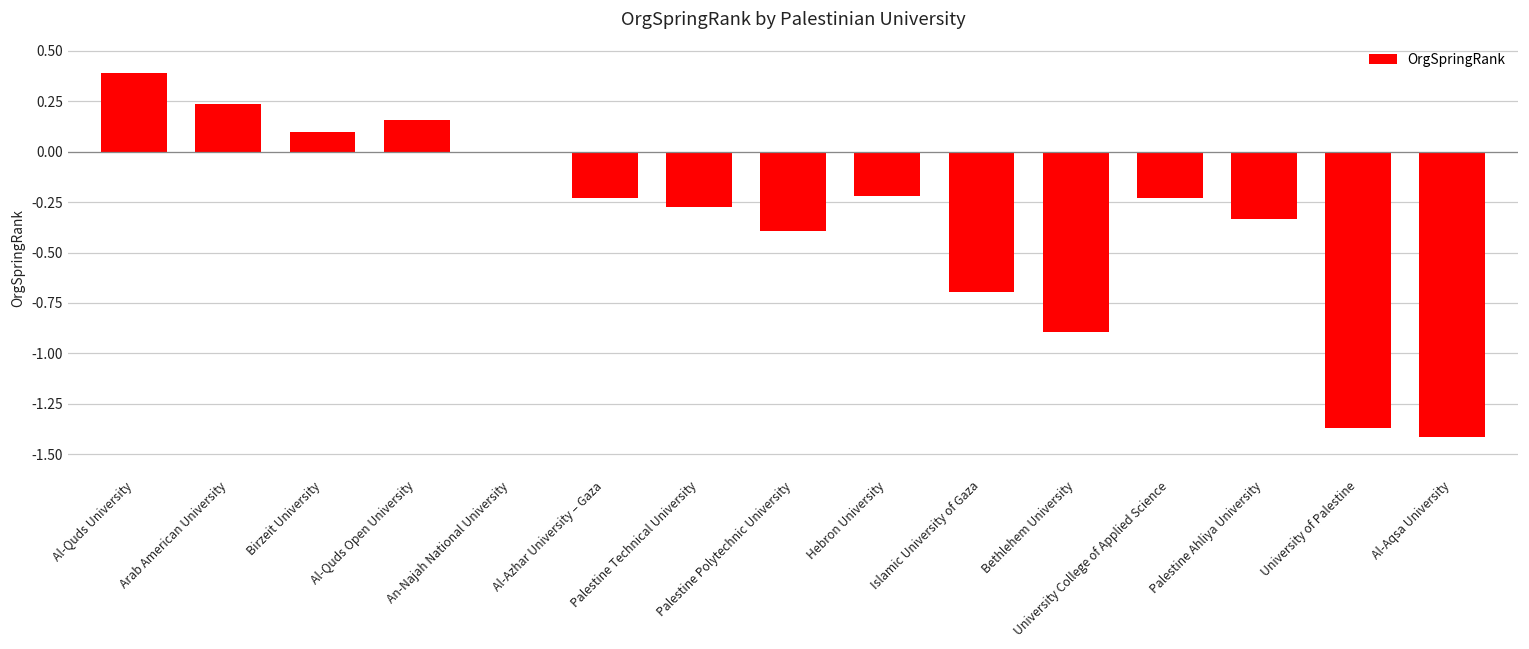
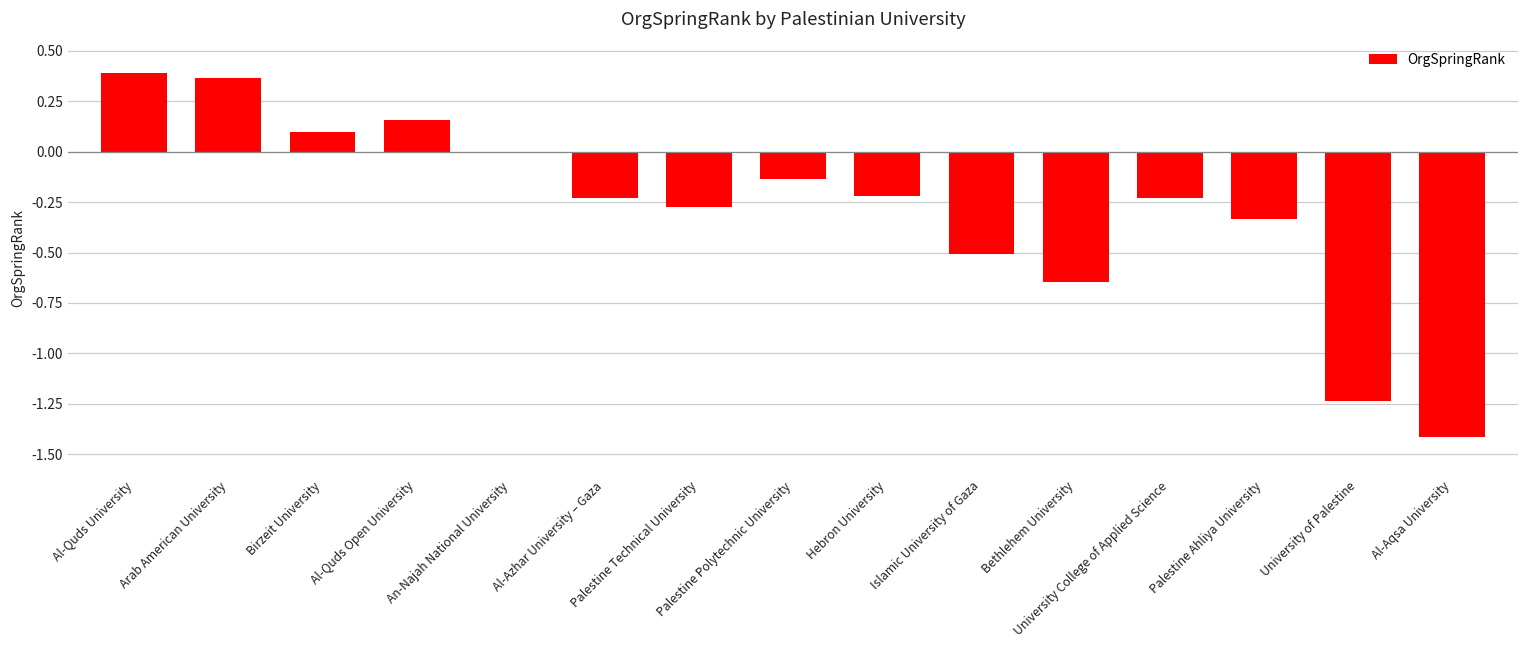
  {
    "Al-Quds University": 0.39,
-   "Arab American University": 0.24,
+   "Arab American University": 0.36,
    "Birzeit University": 0.10,
    "Al-Quds Open University": 0.16,
    "Al-Azhar University – Gaza": -0.23,
    "Palestine Technical University": -0.27,
-   "Palestine Polytechnic University": -0.39,
+   "Palestine Polytechnic University": -0.14,
    "Hebron University": -0.22,
-   "Islamic University of Gaza": -0.70,
-   "Bethlehem University": -0.90,
+   "Islamic University of Gaza": -0.51,
+   "Bethlehem University": -0.65,
    "University College of Applied Science": -0.23,
    "Palestine Ahliya University": -0.33,
-   "University of Palestine": -1.37,
+   "University of Palestine": -1.24,
    "Al-Aqsa University": -1.41
  }
